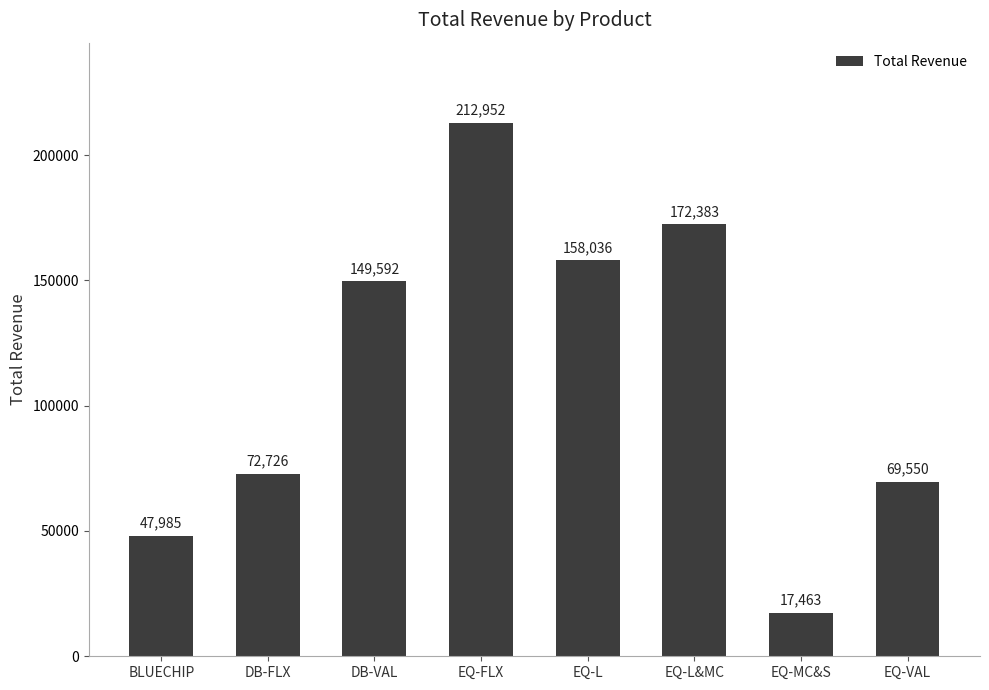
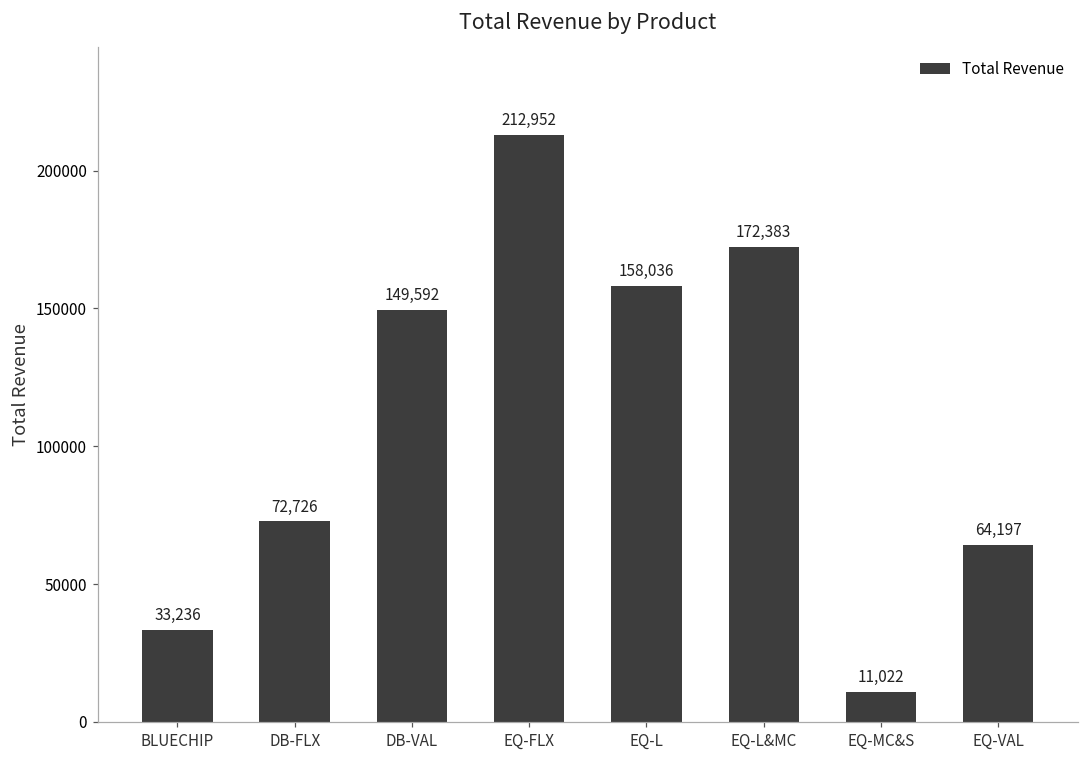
  {
-   "BLUECHIP": "47,985",
+   "BLUECHIP": "33,236",
    "DB-FLX": "72,726",
    "DB-VAL": "149,592",
    "EQ-FLX": "212,952",
    "EQ-L": "158,036",
    "EQ-L&MC": "172,383",
-   "EQ-MC&S": "17,463",
-   "EQ-VAL": "69,550"
+   "EQ-MC&S": "11,022",
+   "EQ-VAL": "64,197"
  }
